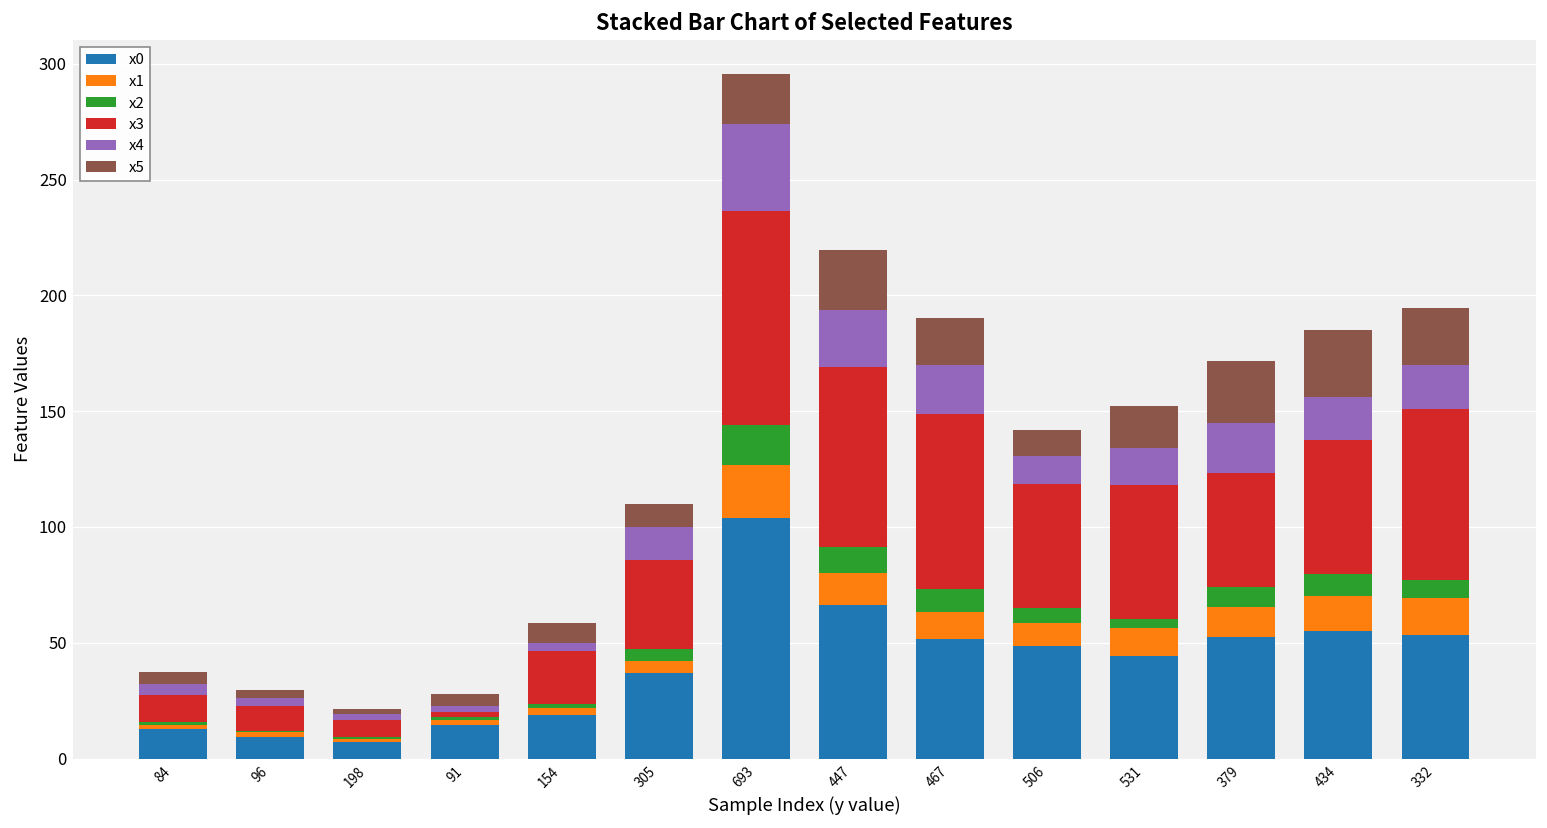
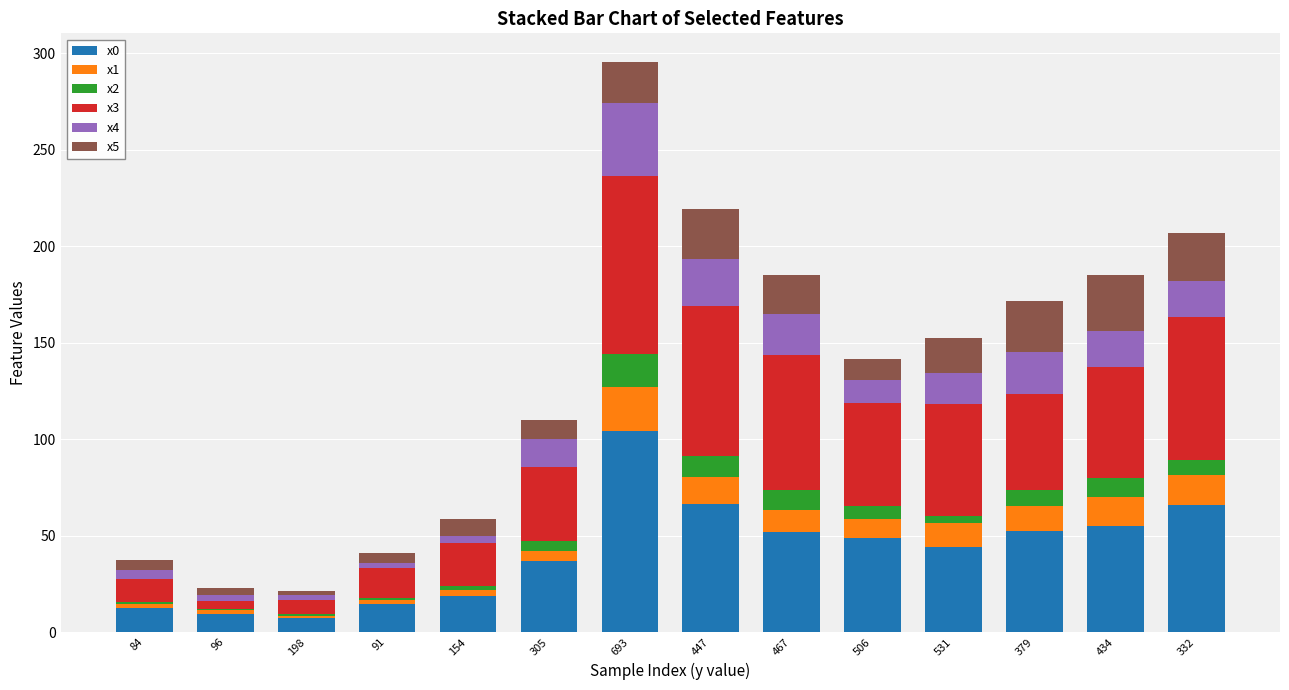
  {
    "x0": {
      "84": 13,
      "96": 9,
      "198": 7,
      "91": 14,
      "154": 19,
      "305": 37,
      "693": 104,
      "447": 66,
      "467": 52,
      "506": 49,
      "531": 44,
      "379": 52,
      "434": 55,
-     "332": 53
+     "332": 66
    },
    "x1": {
      "84": 2,
      "96": 2,
      "198": 1,
      "91": 2,
      "154": 3,
      "305": 5,
      "693": 23,
      "447": 14,
      "467": 12,
      "506": 10,
      "531": 12,
      "379": 13,
      "434": 15,
      "332": 16
    },
    "x2": {
      "91": 1,
      "154": 2,
      "305": 5,
      "693": 17,
      "447": 11,
      "467": 10,
      "506": 7,
      "531": 4,
      "379": 9,
      "434": 10,
      "332": 8
    },
    "x3": {
      "84": 12,
-     "96": 11,
+     "96": 4,
      "198": 7,
-     "91": 2,
+     "91": 16,
      "154": 23,
      "305": 38,
      "693": 93,
      "447": 78,
-     "467": 75,
+     "467": 70,
      "506": 53,
      "531": 58,
      "379": 50,
      "434": 58,
      "332": 74
    },
    "x4": {
      "84": 4,
      "96": 3,
      "198": 3,
      "91": 2,
      "154": 4,
      "305": 14,
      "693": 37,
      "447": 24,
      "467": 21,
      "506": 12,
      "531": 16,
      "379": 22,
      "434": 19,
      "332": 19
    },
    "x5": {
      "84": 5,
      "96": 3,
      "198": 2,
      "91": 5,
      "154": 9,
      "305": 10,
      "693": 22,
      "447": 26,
      "467": 20,
      "506": 11,
      "531": 18,
      "379": 27,
      "434": 29,
      "332": 25
    }
  }
